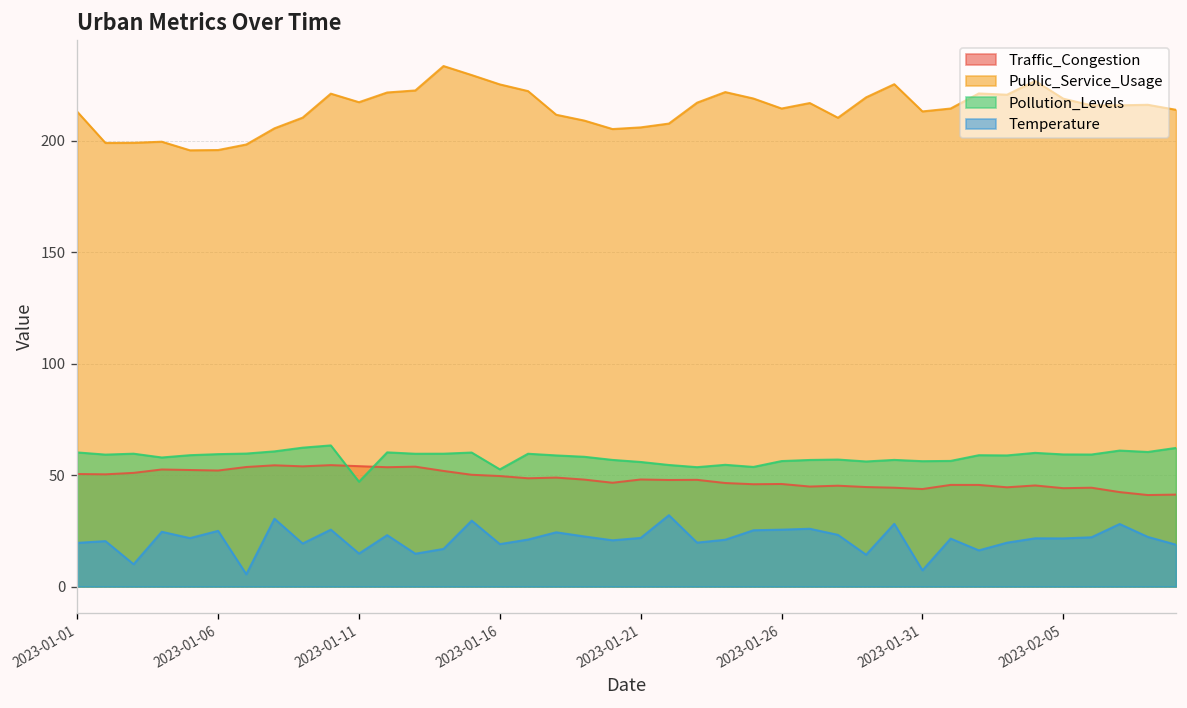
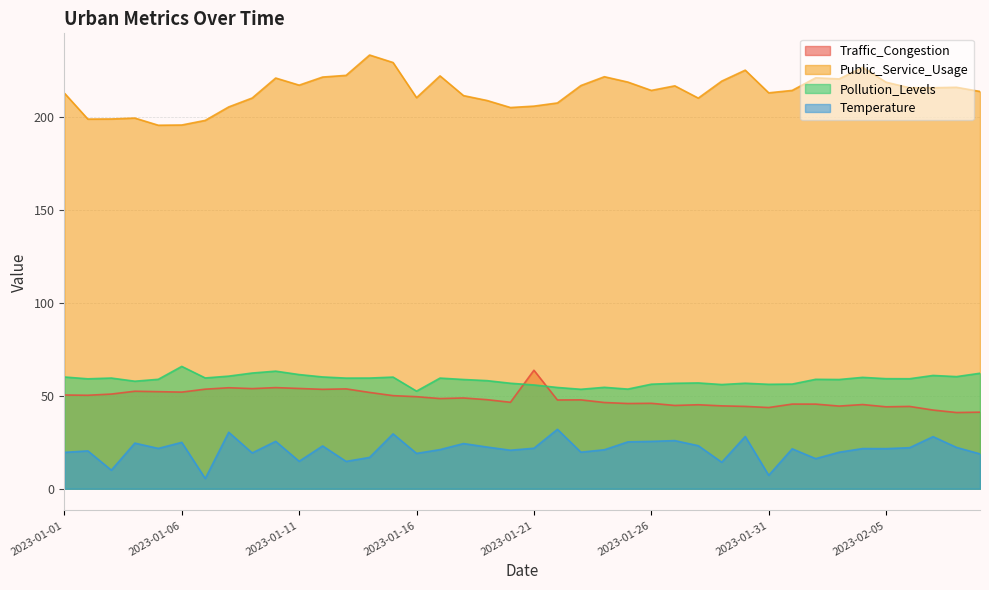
  {
    "Traffic_Congestion": {
      "2023-01-01": 50,
      "2023-01-06": 52,
      "2023-01-11": 54,
      "2023-01-16": 50,
-     "2023-01-21": 48,
+     "2023-01-21": 64,
      "2023-01-26": 46,
      "2023-01-31": 44,
      "2023-02-05": 44
    },
    "Public_Service_Usage": {
      "2023-01-01": 213,
      "2023-01-06": 196,
      "2023-01-11": 217,
-     "2023-01-16": 225,
+     "2023-01-16": 211,
      "2023-01-21": 206,
      "2023-01-26": 215,
      "2023-01-31": 213
    },
    "Pollution_Levels": {
      "2023-01-01": 60,
-     "2023-01-06": 59,
-     "2023-01-11": 47,
+     "2023-01-06": 66,
+     "2023-01-11": 62,
      "2023-01-16": 53,
      "2023-01-21": 56,
      "2023-01-26": 56,
      "2023-01-31": 56,
      "2023-02-05": 59
    },
    "Temperature": {
      "2023-01-01": 20,
      "2023-01-06": 25,
      "2023-01-11": 15,
      "2023-01-16": 19,
      "2023-01-21": 22,
      "2023-01-26": 26,
      "2023-01-31": 7,
      "2023-02-05": 22
    }
  }
